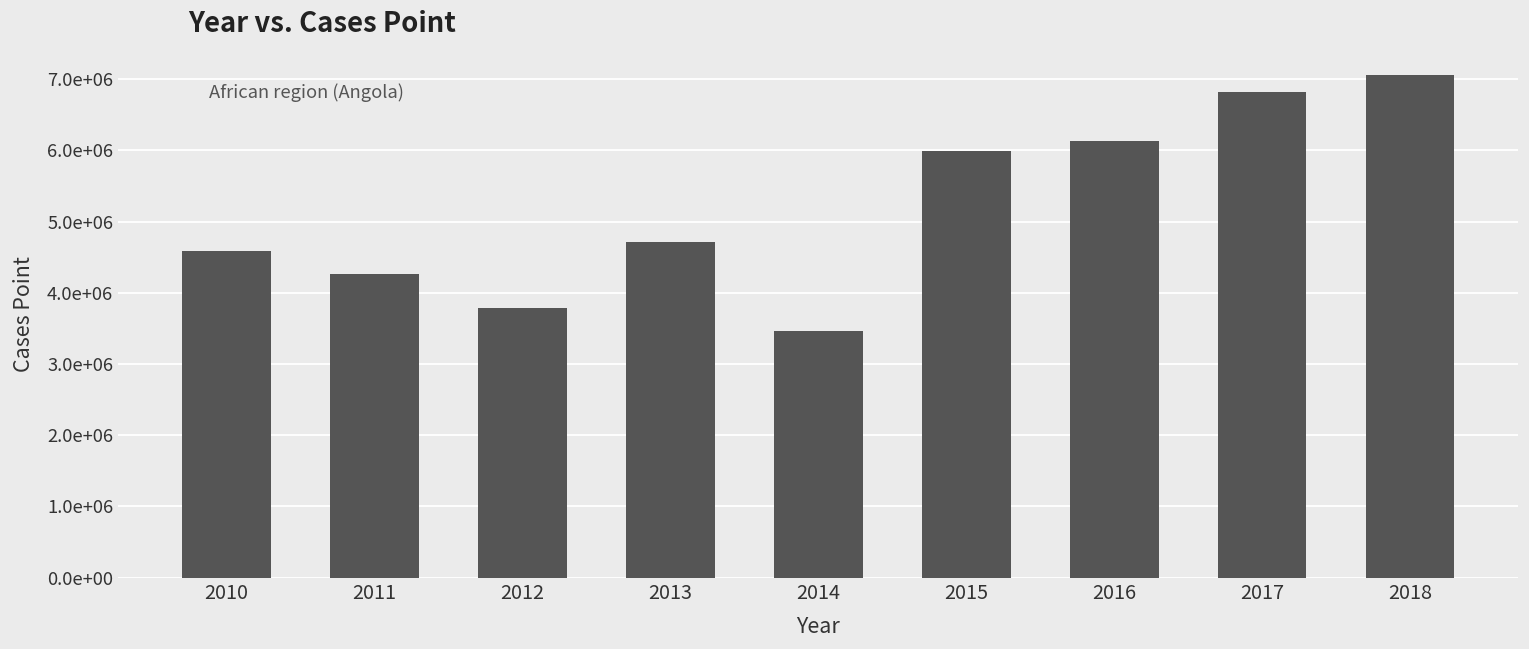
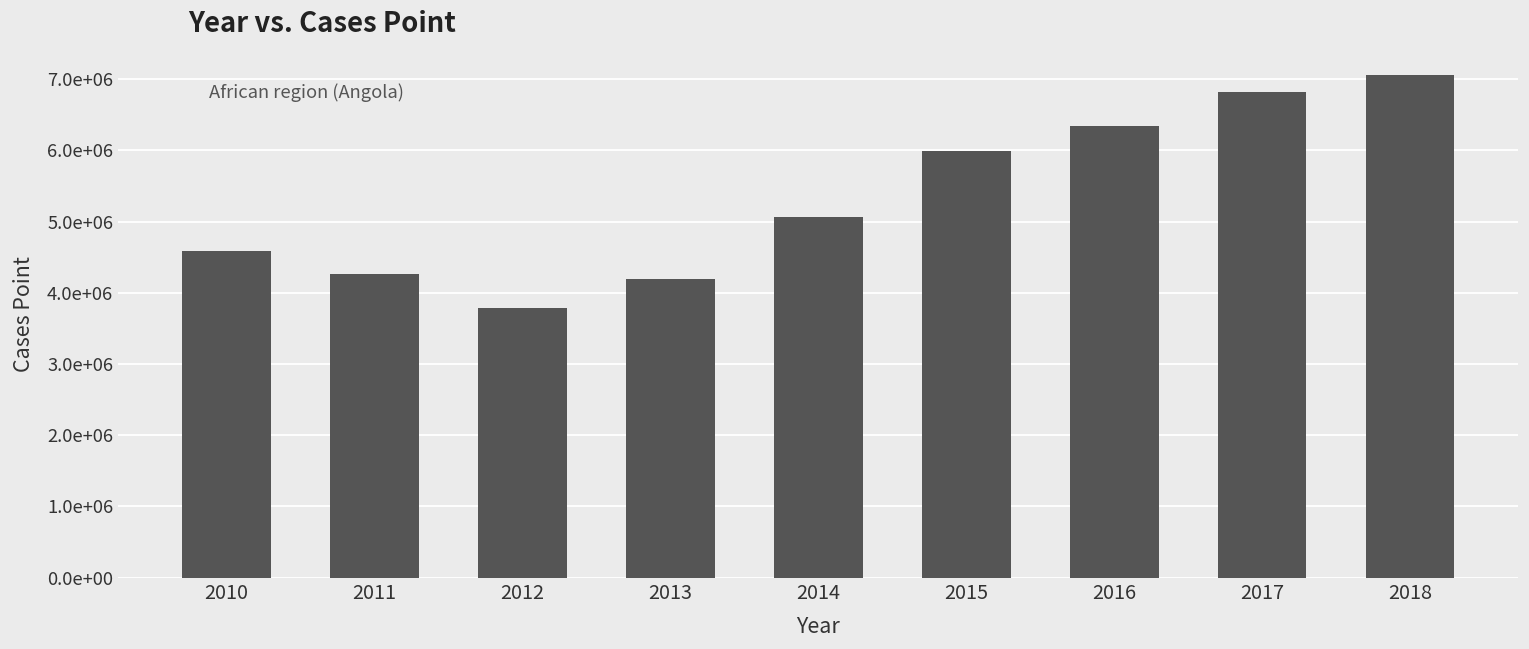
  {
    "2010": 4600000,
    "2011": 4300000,
    "2012": 3800000,
-   "2013": 4700000,
-   "2014": 3500000,
+   "2013": 4200000,
+   "2014": 5100000,
    "2015": 6000000,
-   "2016": 6100000,
+   "2016": 6300000,
    "2017": 6800000,
    "2018": 7100000
  }
